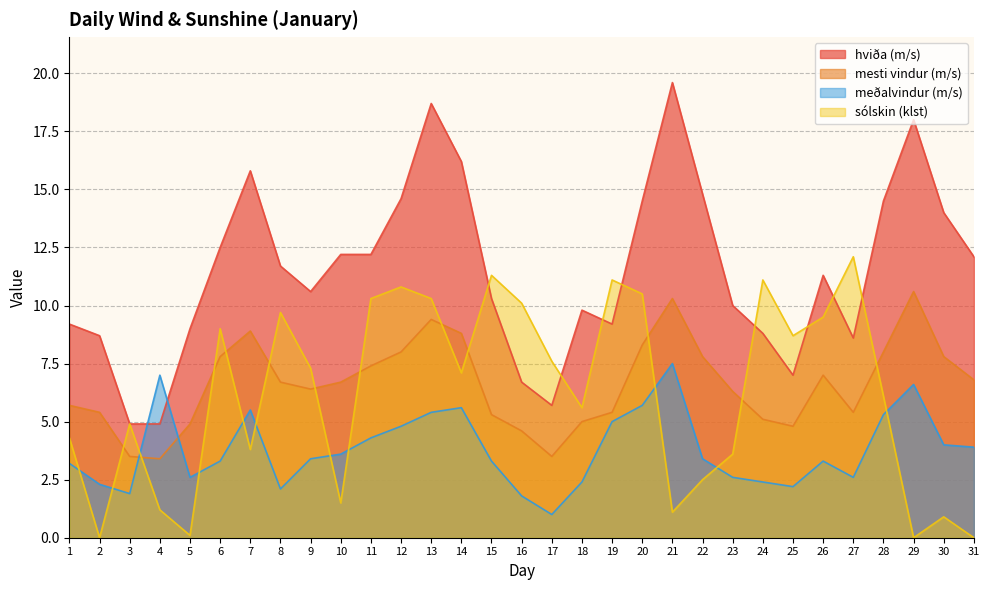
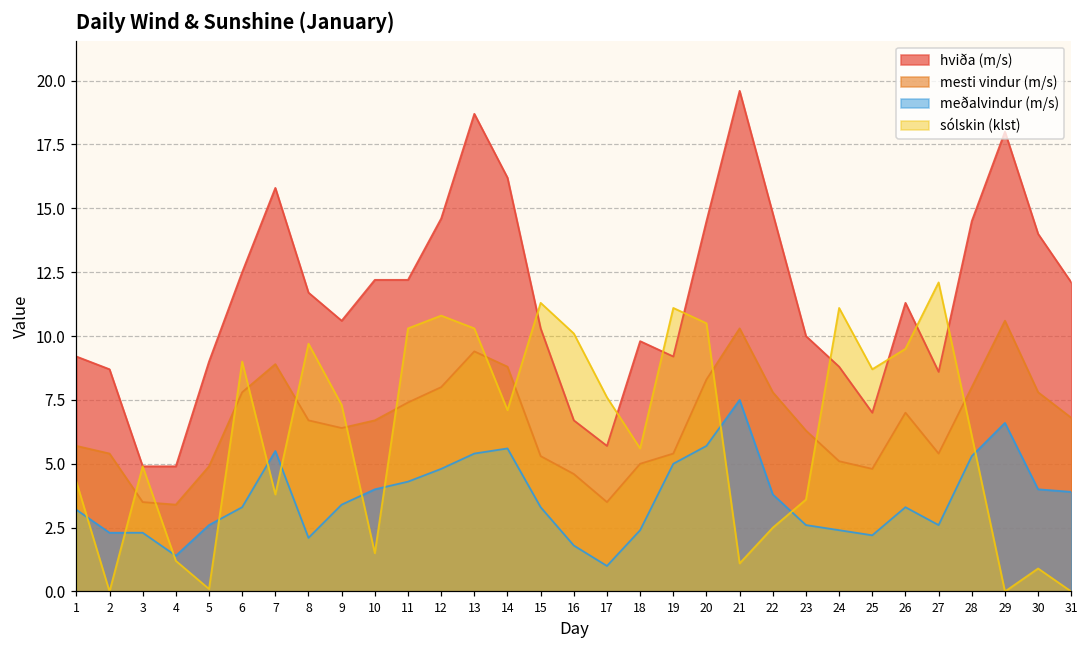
  {
    "meðalvindur (m/s)": {
      "1": 3.2,
      "2": 2.3,
-     "3": 1.9,
-     "4": 7.0,
+     "3": 2.3,
+     "4": 1.4,
      "5": 2.6,
      "6": 3.3,
      "7": 5.5,
      "8": 2.1,
      "9": 3.4,
-     "10": 3.6,
+     "10": 4.0,
      "11": 4.3,
      "12": 4.8,
      "13": 5.4,
      "14": 5.6,
      "15": 3.3,
      "16": 1.8,
      "17": 1.0,
      "18": 2.4,
      "19": 5.0,
      "20": 5.7,
      "21": 7.5,
-     "22": 3.4,
+     "22": 3.8,
      "23": 2.6,
      "24": 2.4,
      "25": 2.2,
      "26": 3.3,
      "27": 2.6,
      "28": 5.3,
      "29": 6.6,
      "30": 4.0,
      "31": 3.9
    },
    "sólskin (klst)": {
      "1": 4.3,
      "2": 0.0,
      "4": 1.2,
      "5": 0.1,
      "6": 9.0,
      "7": 3.8,
      "8": 9.7,
      "9": 7.3,
      "10": 1.5,
      "11": 10.3,
      "12": 10.8,
      "13": 10.3,
      "14": 7.1,
      "15": 11.3,
      "16": 10.1,
      "17": 7.6,
      "18": 5.6,
      "19": 11.1,
      "20": 10.5,
      "21": 1.1,
      "22": 2.5,
      "23": 3.6,
      "24": 11.1,
      "25": 8.7,
      "26": 9.5,
      "27": 12.1,
      "28": 6.1,
      "29": 0.0,
      "30": 0.9,
      "31": 0.0
    }
  }
